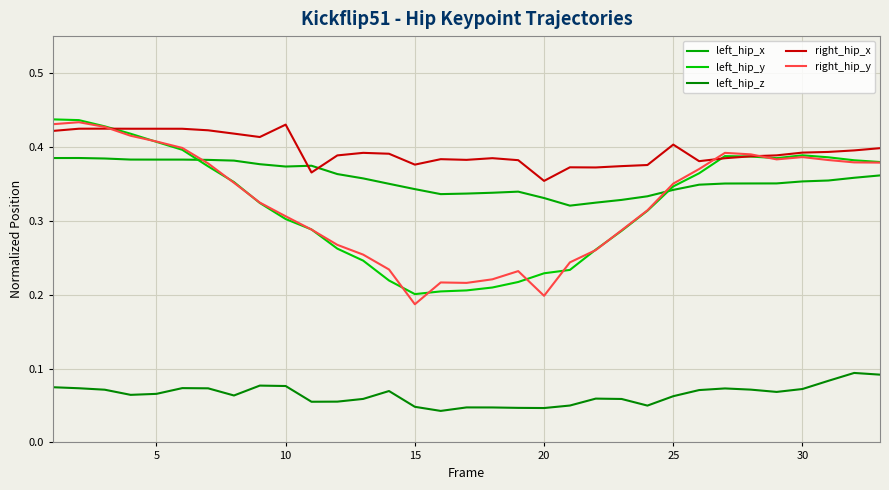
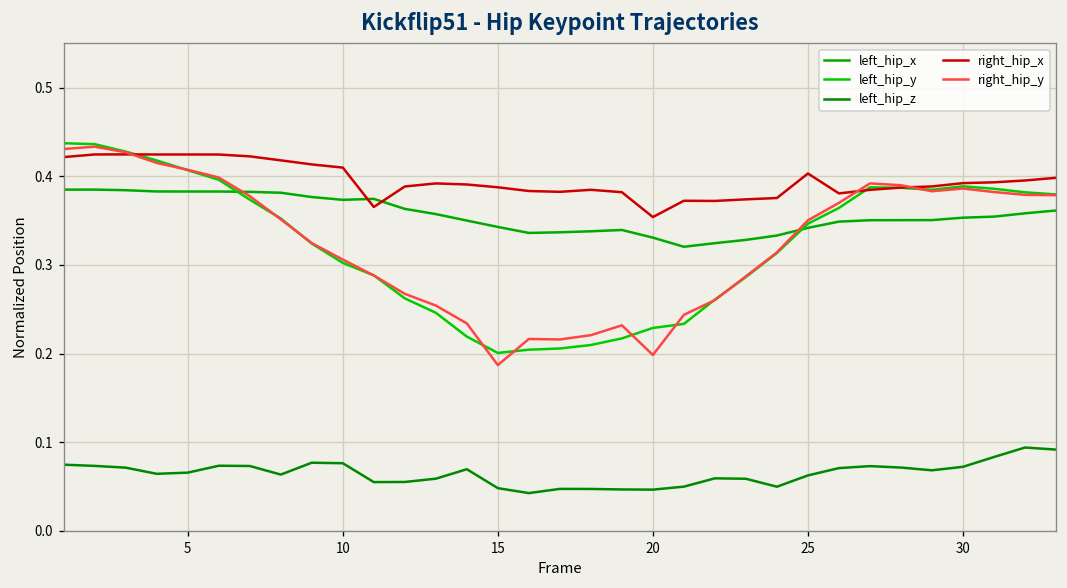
  {
    "right_hip_x": {
      "5": 0.42,
-     "10": 0.43,
-     "15": 0.38,
+     "10": 0.41,
+     "15": 0.39,
      "20": 0.35,
      "25": 0.40,
      "30": 0.39
    },
    "right_hip_y": {
      "10": 0.31,
      "15": 0.19,
      "20": 0.20,
      "25": 0.35
    }
  }
